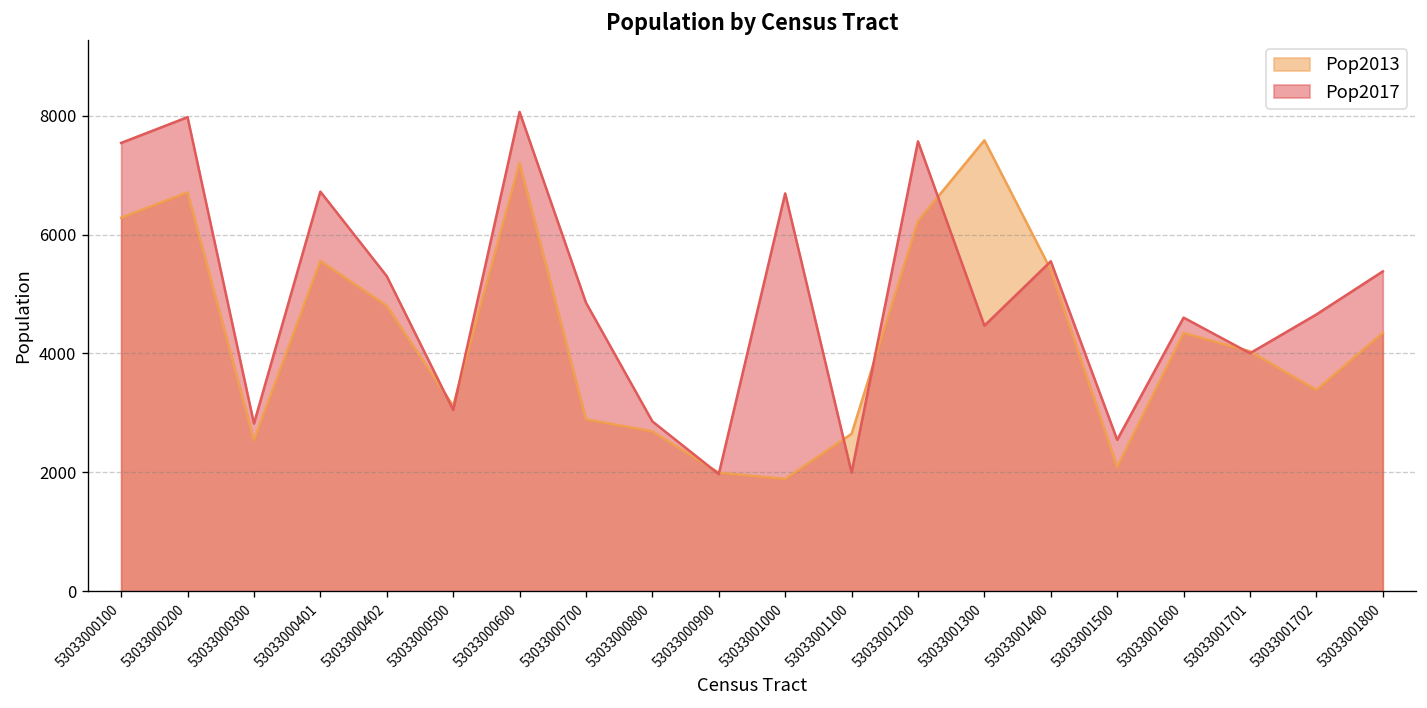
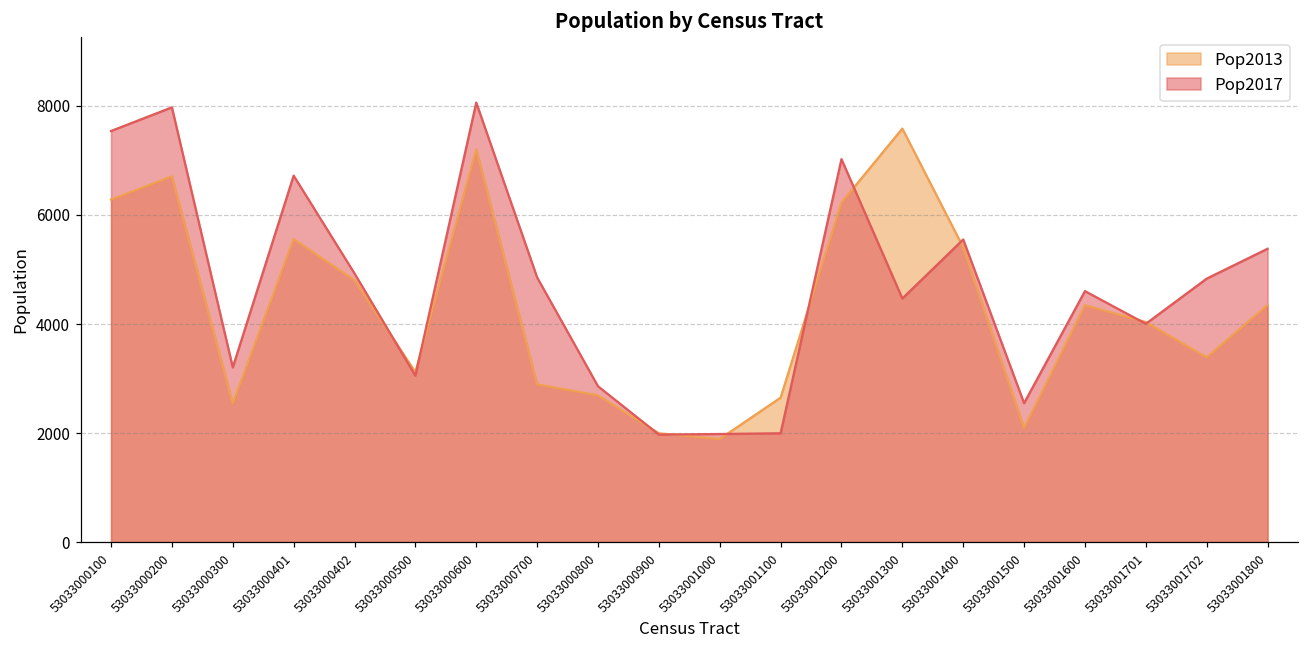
  {
    "Pop2013": {
      "53033000100": 6300,
      "53033000200": 6700,
      "53033000300": 2500,
      "53033000401": 5600,
      "53033000402": 4800,
      "53033000500": 3100,
      "53033000600": 7200,
      "53033000700": 2900,
      "53033000800": 2700,
      "53033001000": 1900,
      "53033001100": 2600,
      "53033001200": 6200,
      "53033001300": 7600,
      "53033001400": 5400,
      "53033001500": 2100,
      "53033001600": 4300,
      "53033001702": 3400,
      "53033001800": 4300
    },
    "Pop2017": {
      "53033000100": 7500,
      "53033000200": 8000,
-     "53033000300": 2800,
+     "53033000300": 3200,
      "53033000401": 6700,
-     "53033000402": 5300,
+     "53033000402": 4900,
      "53033000500": 3100,
      "53033000600": 8100,
      "53033000700": 4900,
      "53033000800": 2900,
-     "53033001000": 6700,
+     "53033001000": 2000,
      "53033001100": 2000,
-     "53033001200": 7600,
+     "53033001200": 7000,
      "53033001300": 4500,
      "53033001400": 5600,
      "53033001500": 2500,
      "53033001600": 4600,
-     "53033001702": 4700,
+     "53033001702": 4800,
      "53033001800": 5400
    }
  }
